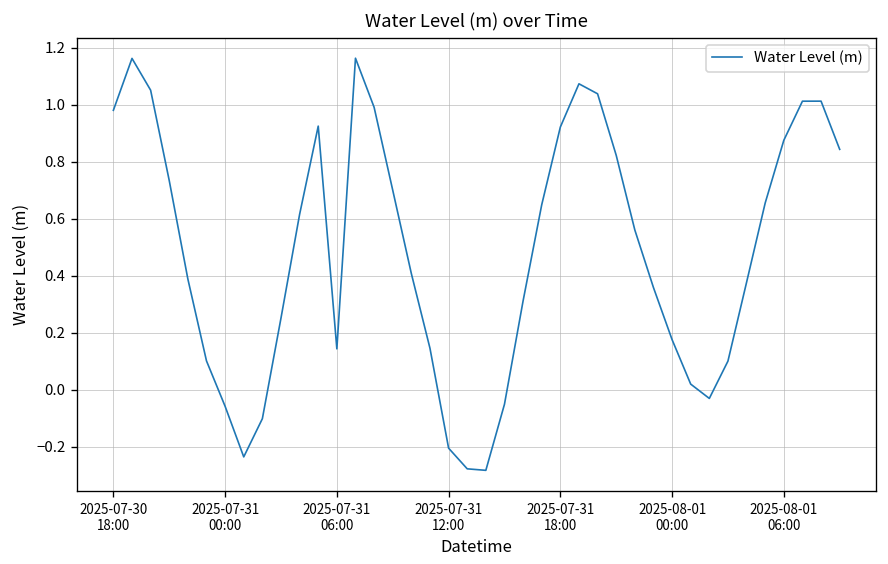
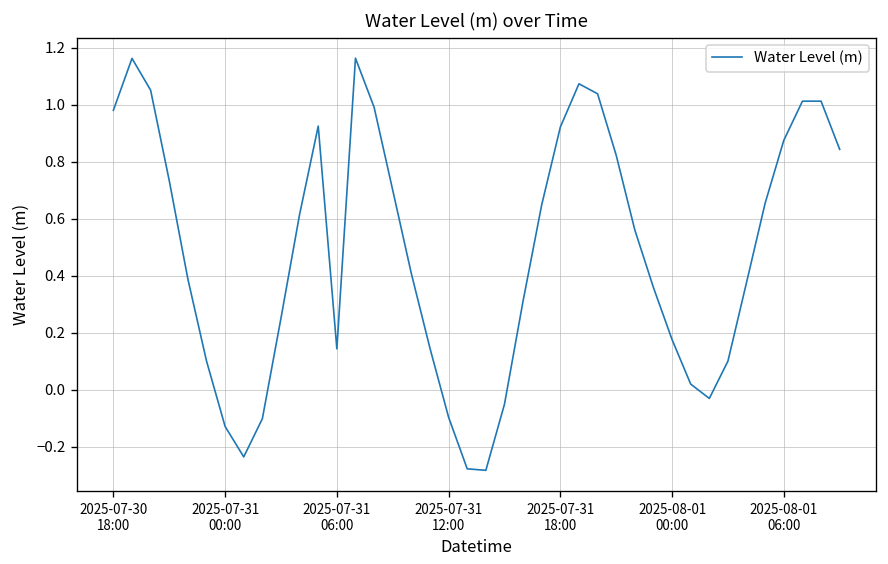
  {
    "2025-07-30 18:00": 0.98,
-   "2025-07-31 00:00": -0.06,
+   "2025-07-31 00:00": -0.13,
    "2025-07-31 06:00": 0.14,
-   "2025-07-31 12:00": -0.21,
+   "2025-07-31 12:00": -0.10,
    "2025-07-31 18:00": 0.92,
    "2025-08-01 00:00": 0.18,
    "2025-08-01 06:00": 0.88
  }
